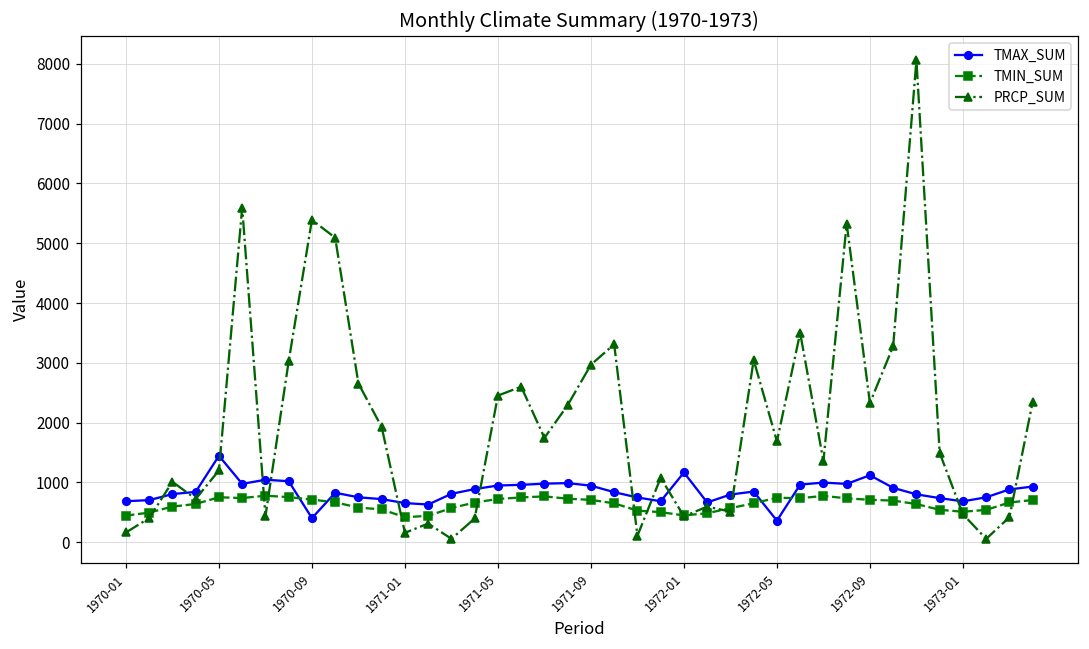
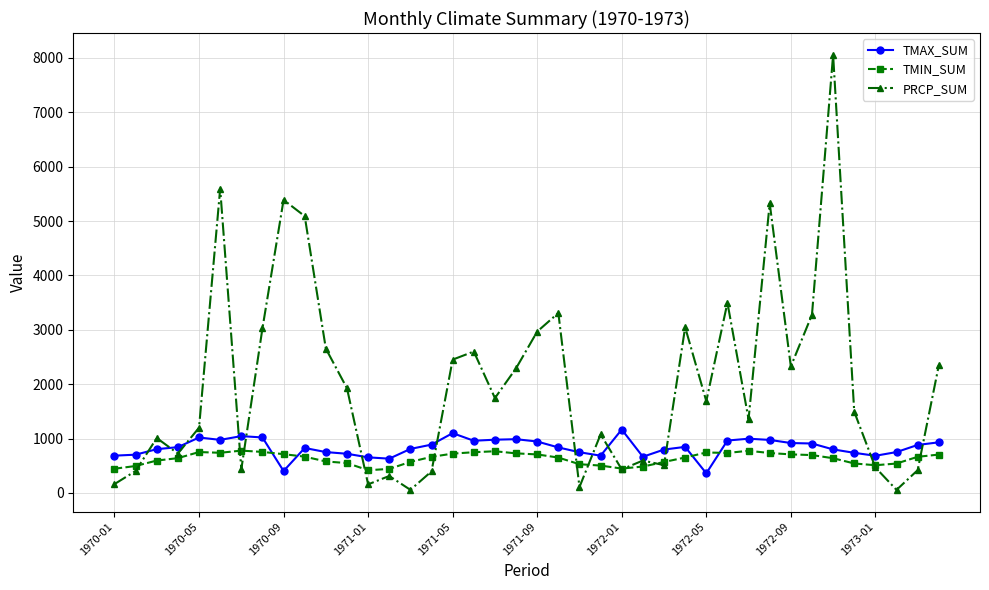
  {
    "TMAX_SUM": {
      "1970-01": 700,
-     "1970-05": 1400,
+     "1970-05": 1000,
      "1970-09": 400,
      "1971-01": 700,
-     "1971-05": 900,
+     "1971-05": 1100,
      "1971-09": 900,
      "1972-01": 1200,
      "1972-05": 400,
-     "1972-09": 1100,
+     "1972-09": 900,
      "1973-01": 700
    }
  }
